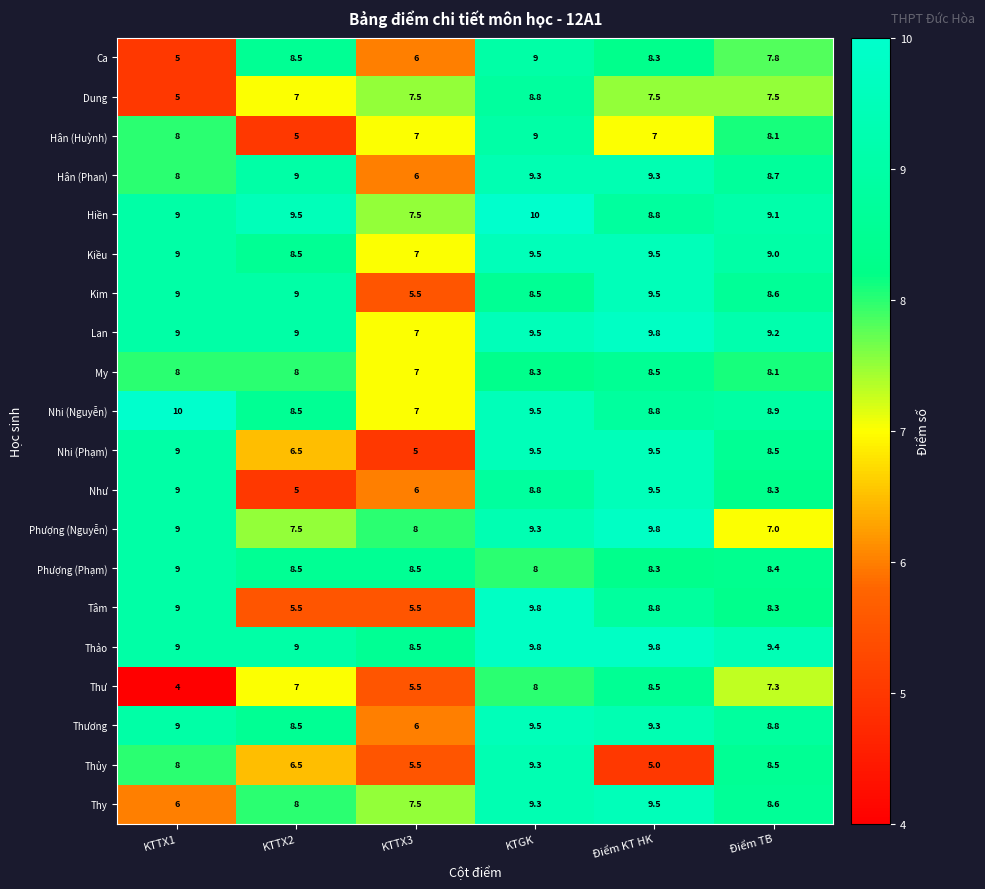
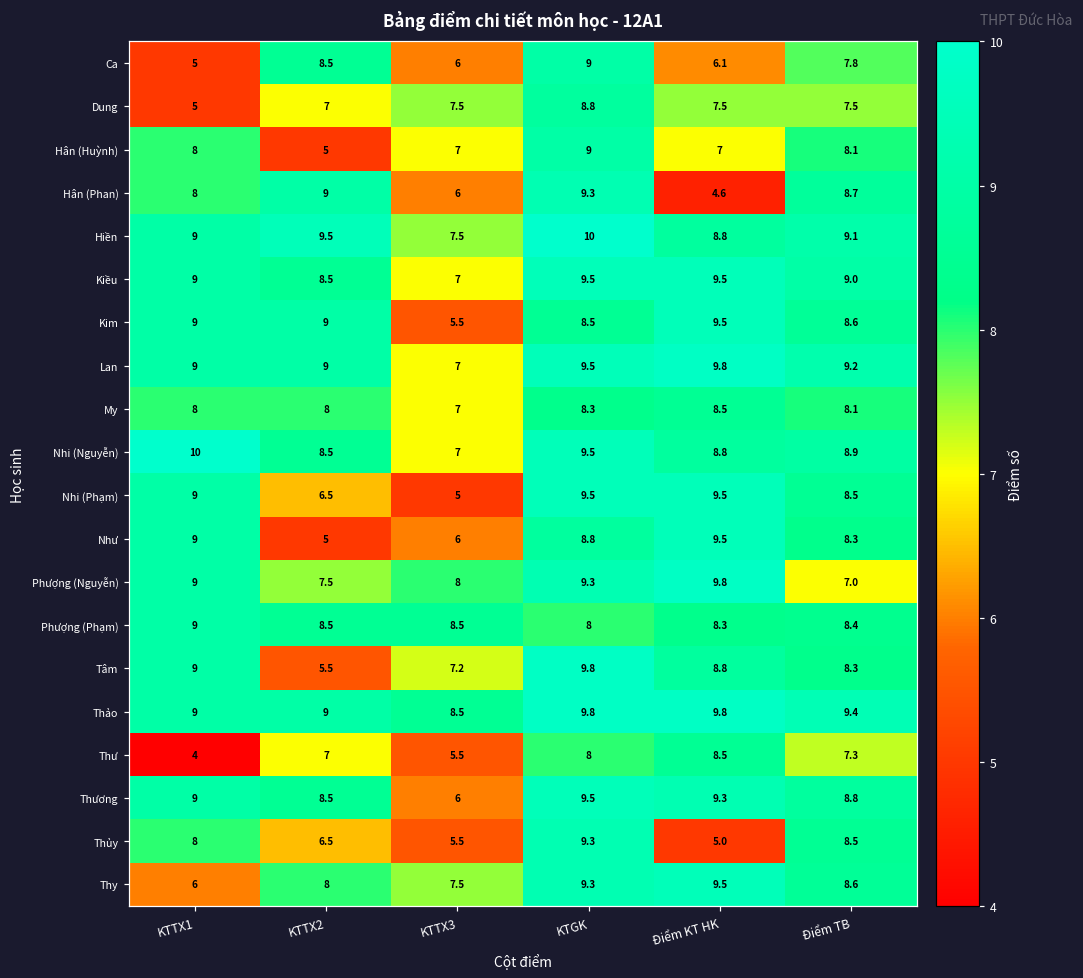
  {
    "Ca": {
      "KTTX1": 5,
      "KTTX2": 8.5,
      "KTTX3": 6,
      "KTGK": 9,
-     "Điểm KT HK": 8.3,
+     "Điểm KT HK": 6.1,
      "Điểm TB": 7.8
    },
    "Dung": {
      "KTTX1": 5,
      "KTTX2": 7,
      "KTTX3": 7.5,
      "KTGK": 8.8,
      "Điểm KT HK": 7.5,
      "Điểm TB": 7.5
    },
    "Hân (Huỳnh)": {
      "KTTX1": 8,
      "KTTX2": 5,
      "KTTX3": 7,
      "KTGK": 9,
      "Điểm KT HK": 7,
      "Điểm TB": 8.1
    },
    "Hân (Phan)": {
      "KTTX1": 8,
      "KTTX2": 9,
      "KTTX3": 6,
      "KTGK": 9.3,
-     "Điểm KT HK": 9.3,
+     "Điểm KT HK": 4.6,
      "Điểm TB": 8.7
    },
    "Hiền": {
      "KTTX1": 9,
      "KTTX2": 9.5,
      "KTTX3": 7.5,
      "KTGK": 10,
      "Điểm KT HK": 8.8,
      "Điểm TB": 9.1
    },
    "Kiều": {
      "KTTX1": 9,
      "KTTX2": 8.5,
      "KTTX3": 7,
      "KTGK": 9.5,
      "Điểm KT HK": 9.5,
      "Điểm TB": 9.0
    },
    "Kim": {
      "KTTX1": 9,
      "KTTX2": 9,
      "KTTX3": 5.5,
      "KTGK": 8.5,
      "Điểm KT HK": 9.5,
      "Điểm TB": 8.6
    },
    "Lan": {
      "KTTX1": 9,
      "KTTX2": 9,
      "KTTX3": 7,
      "KTGK": 9.5,
      "Điểm KT HK": 9.8,
      "Điểm TB": 9.2
    },
    "My": {
      "KTTX1": 8,
      "KTTX2": 8,
      "KTTX3": 7,
      "KTGK": 8.3,
      "Điểm KT HK": 8.5,
      "Điểm TB": 8.1
    },
    "Nhi (Nguyễn)": {
      "KTTX1": 10,
      "KTTX2": 8.5,
      "KTTX3": 7,
      "KTGK": 9.5,
      "Điểm KT HK": 8.8,
      "Điểm TB": 8.9
    },
    "Nhi (Phạm)": {
      "KTTX1": 9,
      "KTTX2": 6.5,
      "KTTX3": 5,
      "KTGK": 9.5,
      "Điểm KT HK": 9.5,
      "Điểm TB": 8.5
    },
    "Như": {
      "KTTX1": 9,
      "KTTX2": 5,
      "KTTX3": 6,
      "KTGK": 8.8,
      "Điểm KT HK": 9.5,
      "Điểm TB": 8.3
    },
    "Phượng (Nguyễn)": {
      "KTTX1": 9,
      "KTTX2": 7.5,
      "KTTX3": 8,
      "KTGK": 9.3,
      "Điểm KT HK": 9.8,
      "Điểm TB": 7.0
    },
    "Phượng (Phạm)": {
      "KTTX1": 9,
      "KTTX2": 8.5,
      "KTTX3": 8.5,
      "KTGK": 8,
      "Điểm KT HK": 8.3,
      "Điểm TB": 8.4
    },
    "Tâm": {
      "KTTX1": 9,
      "KTTX2": 5.5,
-     "KTTX3": 5.5,
+     "KTTX3": 7.2,
      "KTGK": 9.8,
      "Điểm KT HK": 8.8,
      "Điểm TB": 8.3
    },
    "Thảo": {
      "KTTX1": 9,
      "KTTX2": 9,
      "KTTX3": 8.5,
      "KTGK": 9.8,
      "Điểm KT HK": 9.8,
      "Điểm TB": 9.4
    },
    "Thư": {
      "KTTX1": 4,
      "KTTX2": 7,
      "KTTX3": 5.5,
      "KTGK": 8,
      "Điểm KT HK": 8.5,
      "Điểm TB": 7.3
    },
    "Thương": {
      "KTTX1": 9,
      "KTTX2": 8.5,
      "KTTX3": 6,
      "KTGK": 9.5,
      "Điểm KT HK": 9.3,
      "Điểm TB": 8.8
    },
    "Thủy": {
      "KTTX1": 8,
      "KTTX2": 6.5,
      "KTTX3": 5.5,
      "KTGK": 9.3,
      "Điểm KT HK": 5.0,
      "Điểm TB": 8.5
    },
    "Thy": {
      "KTTX1": 6,
      "KTTX2": 8,
      "KTTX3": 7.5,
      "KTGK": 9.3,
      "Điểm KT HK": 9.5,
      "Điểm TB": 8.6
    }
  }
